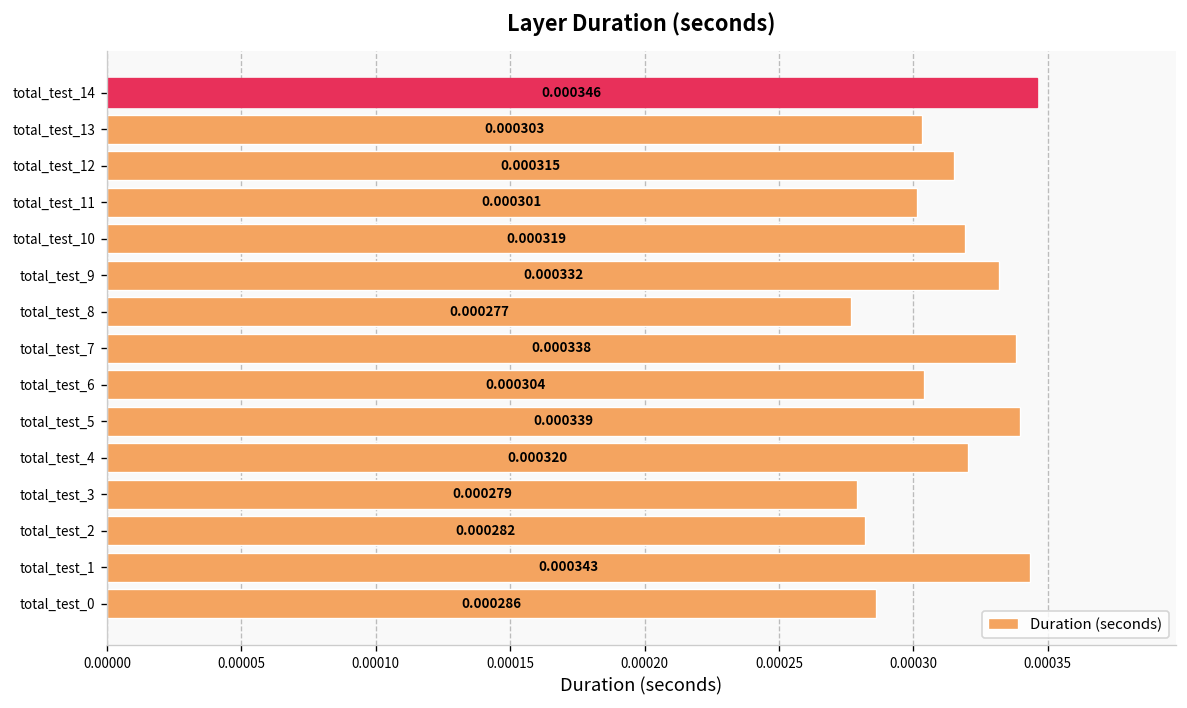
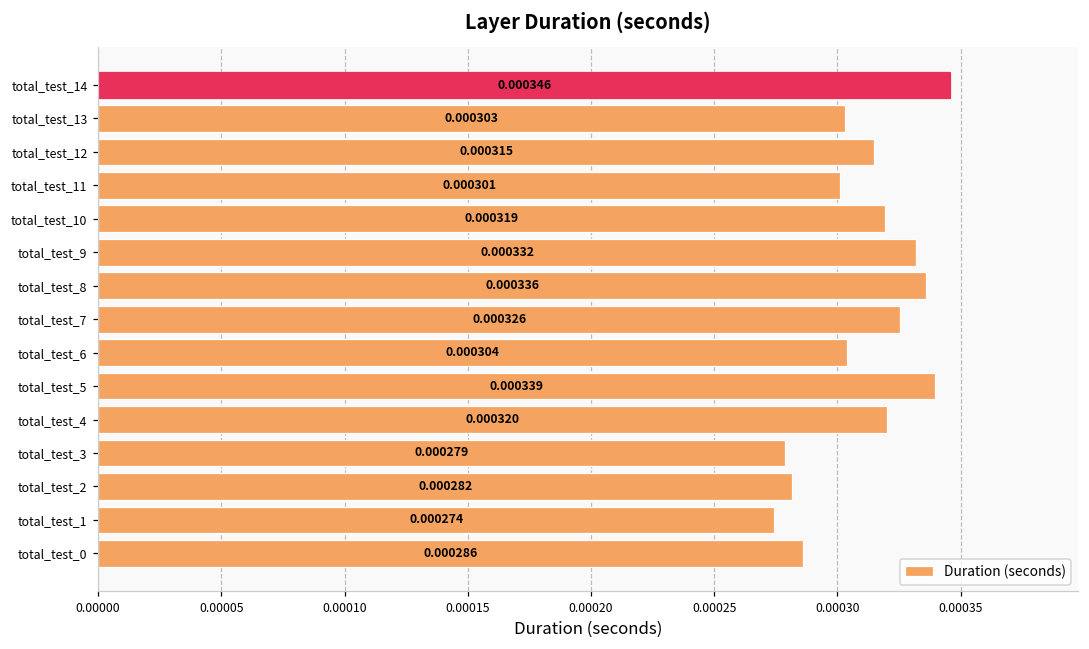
  {
    "total_test_14": 0.000346,
    "total_test_13": 0.000303,
    "total_test_12": 0.000315,
    "total_test_11": 0.000301,
    "total_test_10": 0.000319,
    "total_test_9": 0.000332,
-   "total_test_8": 0.000277,
-   "total_test_7": 0.000338,
+   "total_test_8": 0.000336,
+   "total_test_7": 0.000326,
    "total_test_6": 0.000304,
    "total_test_5": 0.000339,
    "total_test_4": 0.000320,
    "total_test_3": 0.000279,
    "total_test_2": 0.000282,
-   "total_test_1": 0.000343,
+   "total_test_1": 0.000274,
    "total_test_0": 0.000286
  }
